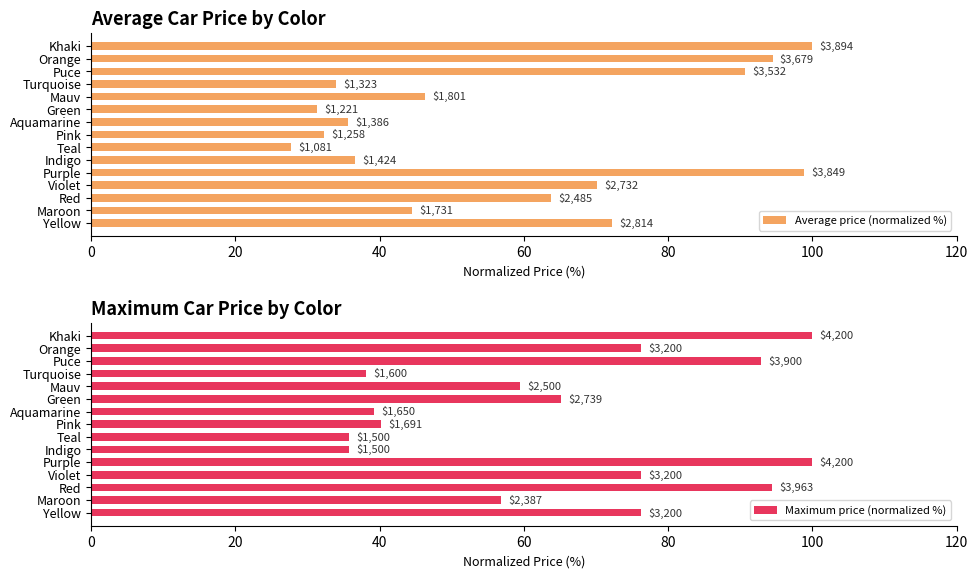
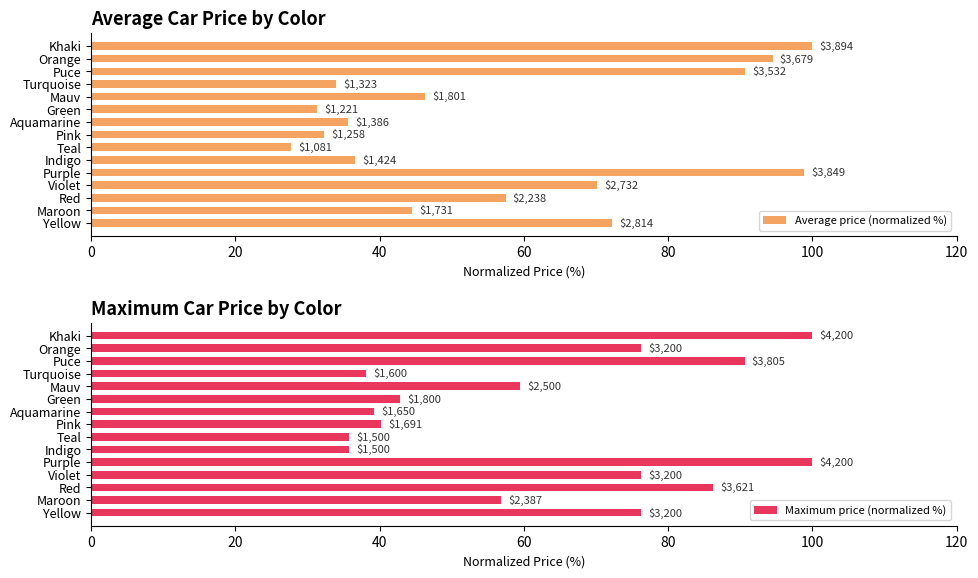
  {
    "Average Car Price by Color": {
-     "Red": "$2,485"
+     "Red": "$2,238"
    },
    "Maximum Car Price by Color": {
-     "Puce": "$3,900",
-     "Green": "$2,739",
-     "Red": "$3,963"
+     "Puce": "$3,805",
+     "Green": "$1,800",
+     "Red": "$3,621"
    }
  }
